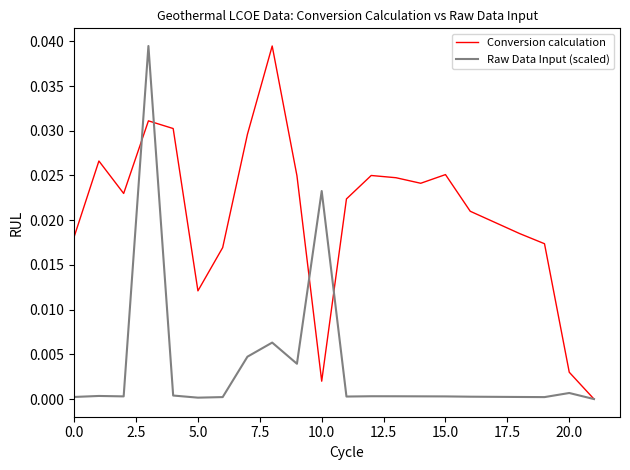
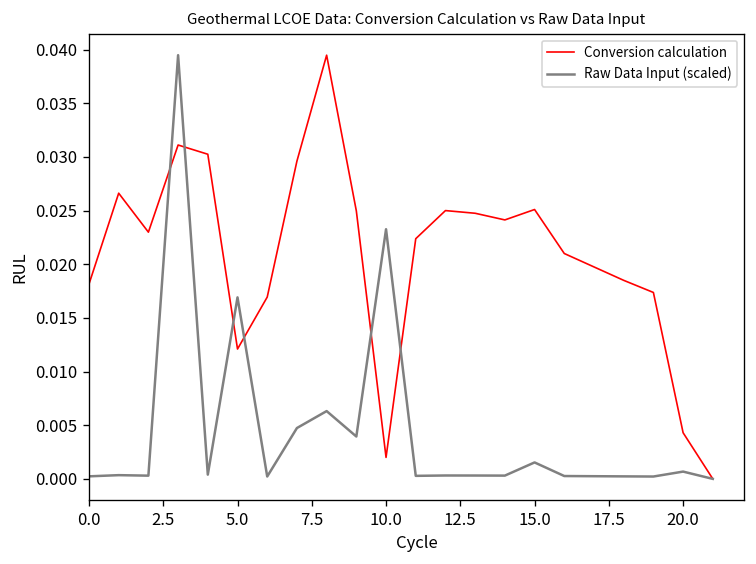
  {
    "Conversion calculation": {
      "0.0": 0.018,
      "5.0": 0.012,
      "10.0": 0.002,
      "15.0": 0.025,
-     "20.0": 0.003
+     "20.0": 0.004
    },
    "Raw Data Input (scaled)": {
      "0.0": 0.000,
-     "5.0": 0.000,
+     "5.0": 0.017,
      "10.0": 0.023,
-     "15.0": 0.000,
+     "15.0": 0.002,
      "20.0": 0.001
    }
  }
